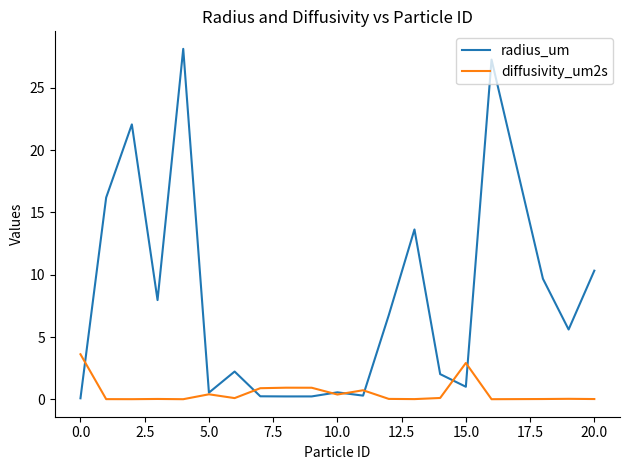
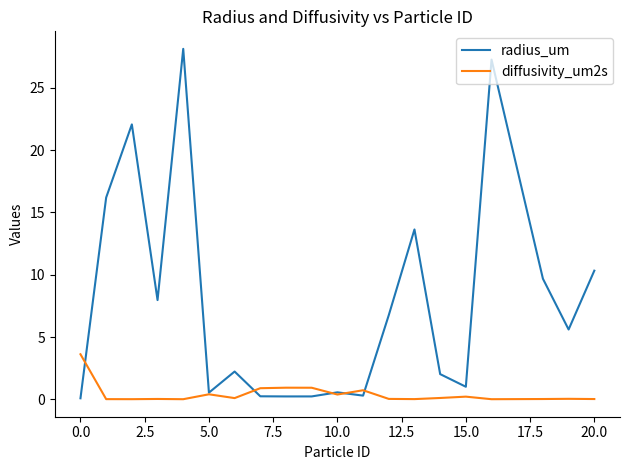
  {
    "radius_um": {
      "0.0": 0.1,
      "15.0": 1.0,
      "20.0": 10.3
    },
    "diffusivity_um2s": {
      "0.0": 3.6,
-     "15.0": 2.9,
+     "15.0": 0.2,
      "20.0": 0.0
    }
  }
